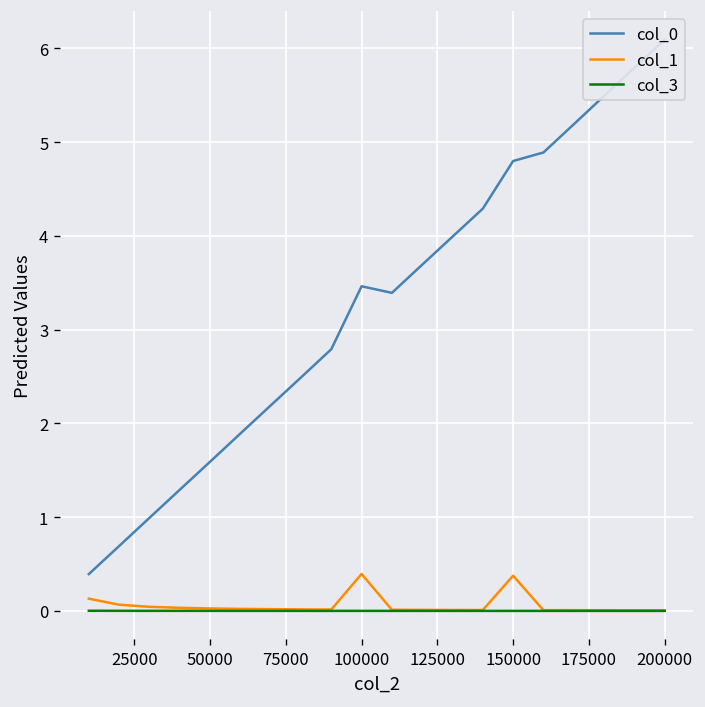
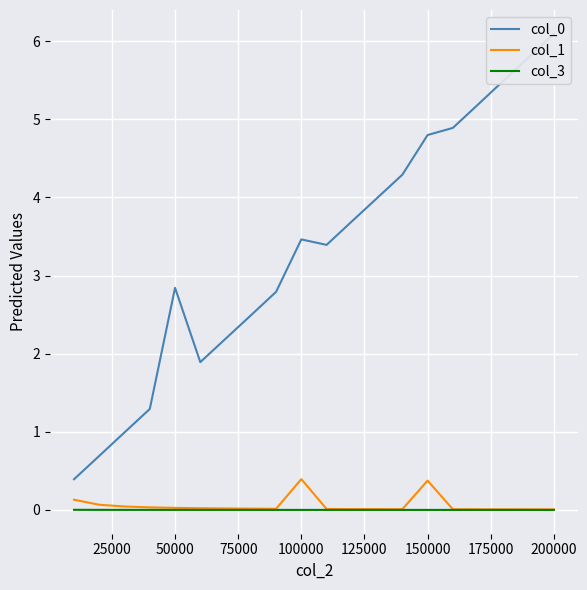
  {
    "col_0": {
-     "50000": 1.6,
+     "50000": 2.8,
      "100000": 3.5,
      "150000": 4.8
    },
    "col_1": {
      "100000": 0.4,
      "150000": 0.4
    },
    "col_3": {
      "100000": 0.0,
      "150000": 0.0
    }
  }
